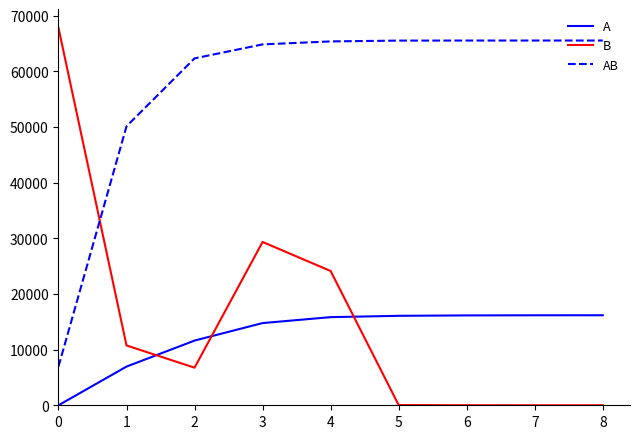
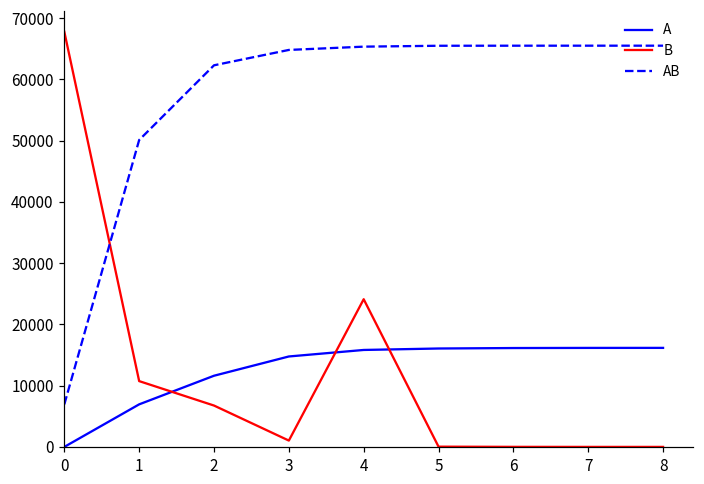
  {
    "B": {
      "0": 68000,
      "1": 11000,
      "2": 7000,
-     "3": 29000,
+     "3": 1000,
      "4": 24000,
      "5": 0,
      "6": 0,
      "7": 0,
      "8": 0
    }
  }
